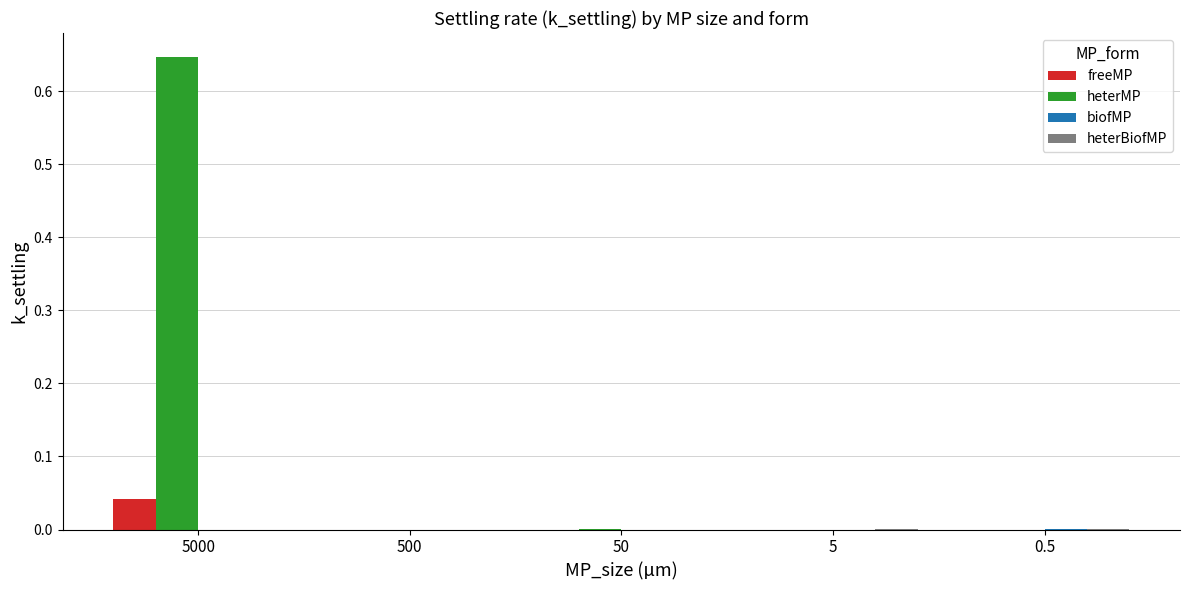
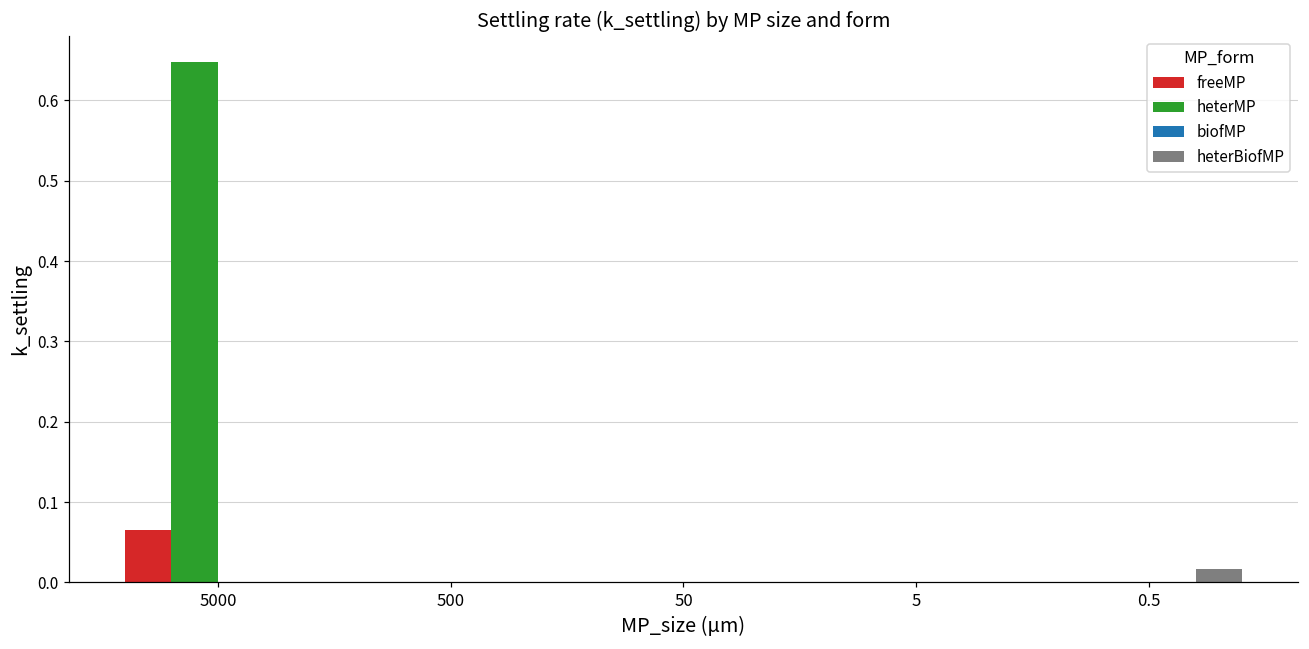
  {
    "freeMP": {
-     "5000": 0.04
+     "5000": 0.06
    },
    "heterMP": {
      "5000": 0.65
    },
    "heterBiofMP": {
-     "0.5": 0.00
+     "0.5": 0.02
    }
  }
